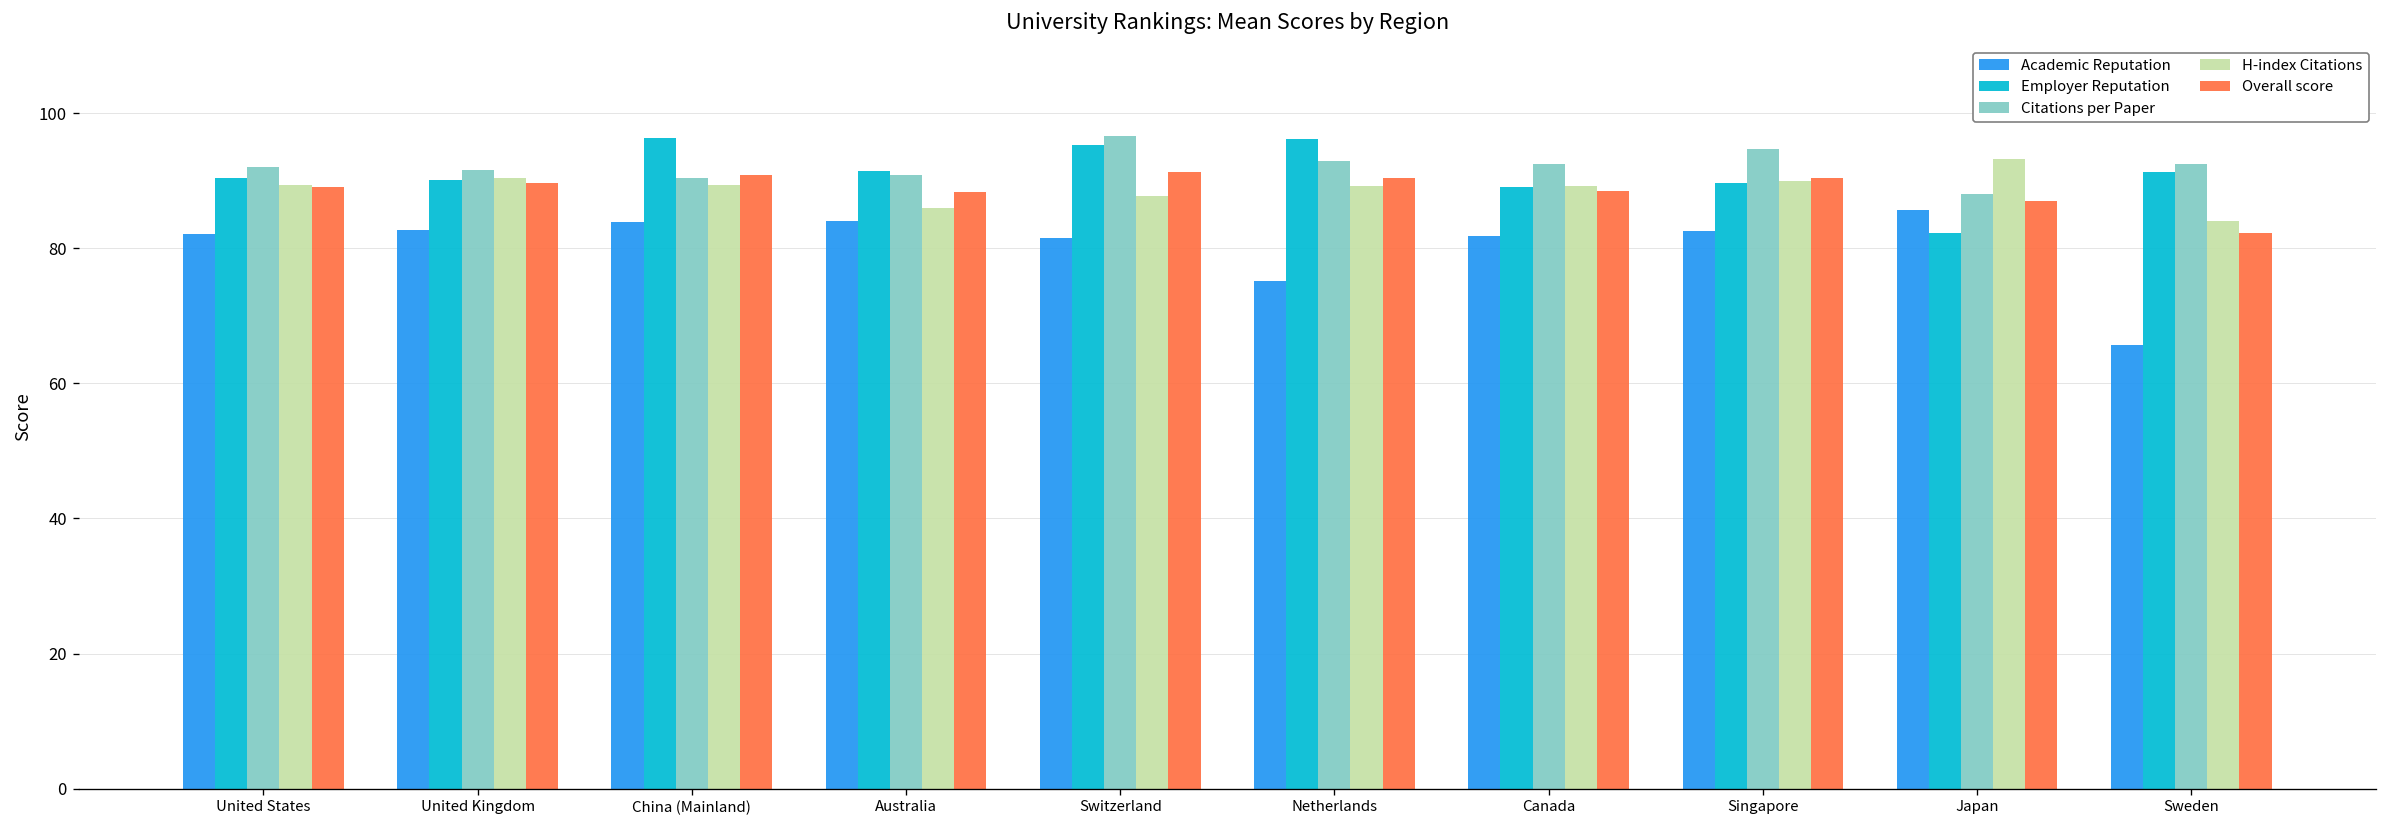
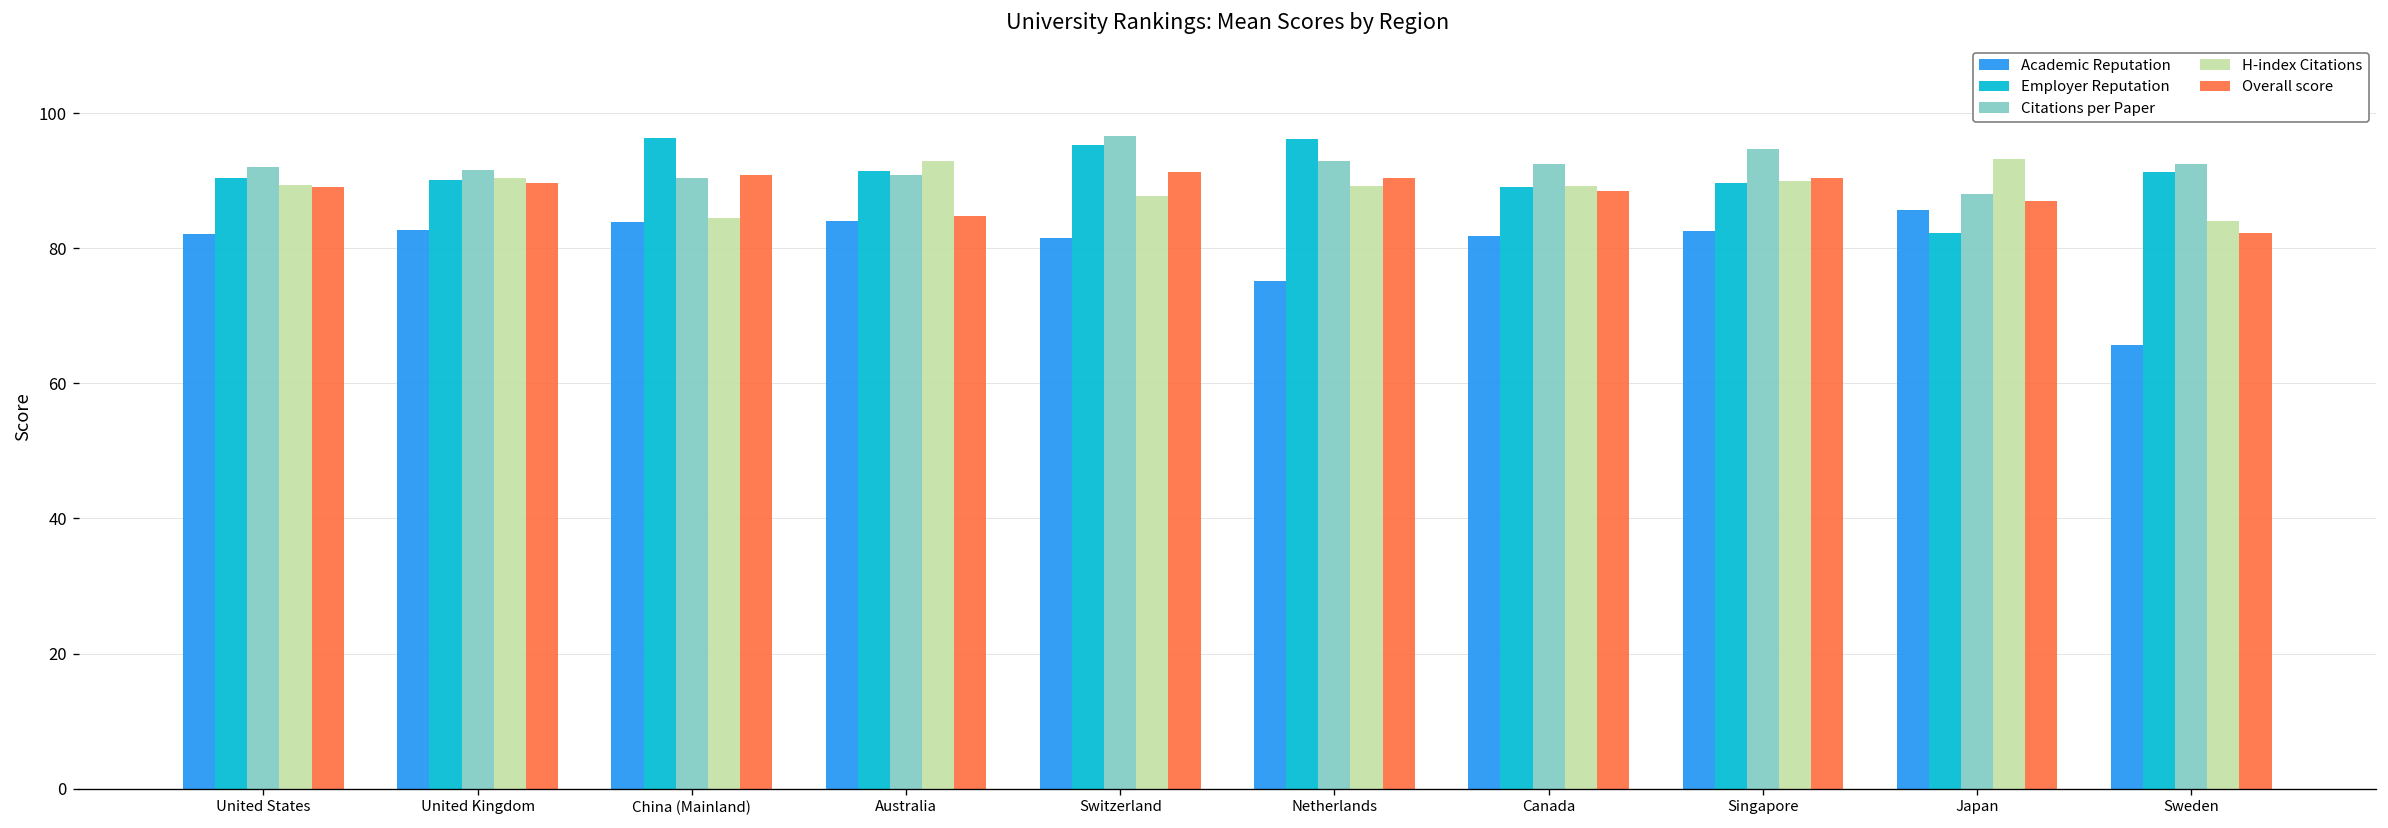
  {
    "Citations per Paper": {
      "United States": 92,
      "United Kingdom": 92,
      "China (Mainland)": 90,
      "Australia": 91,
      "Switzerland": 97,
      "Netherlands": 93,
      "Canada": 92,
      "Singapore": 95,
      "Japan": 88,
      "Sweden": 92
    },
    "H-index Citations": {
      "United States": 89,
      "United Kingdom": 90,
-     "China (Mainland)": 89,
-     "Australia": 86,
+     "China (Mainland)": 85,
+     "Australia": 93,
      "Switzerland": 88,
      "Netherlands": 89,
      "Canada": 89,
      "Singapore": 90,
      "Japan": 93,
      "Sweden": 84
    },
    "Overall score": {
      "United States": 89,
      "United Kingdom": 90,
      "China (Mainland)": 91,
-     "Australia": 88,
+     "Australia": 85,
      "Switzerland": 91,
      "Netherlands": 90,
      "Canada": 88,
      "Singapore": 90,
      "Japan": 87,
      "Sweden": 82
    }
  }
